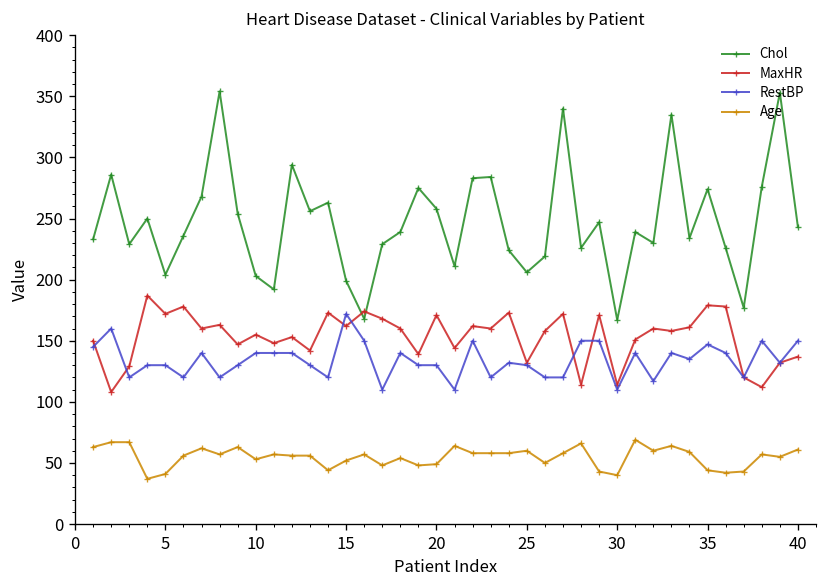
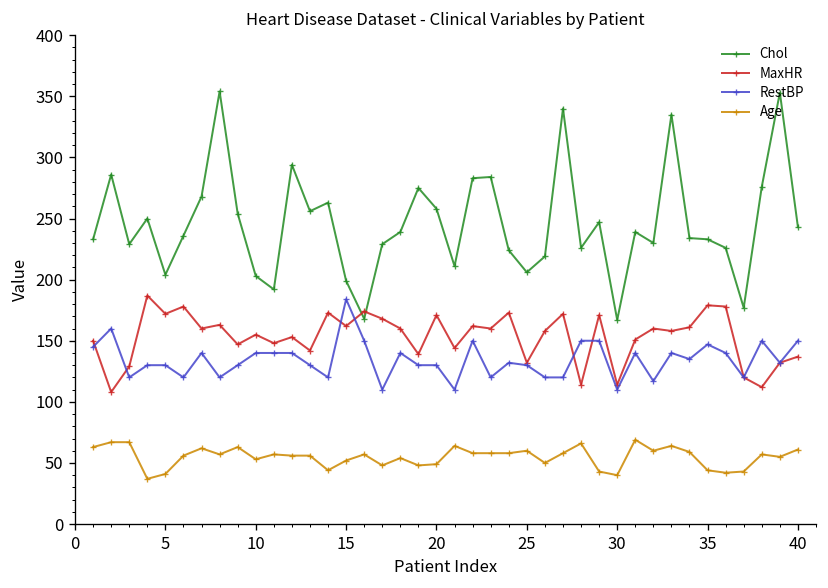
  {
    "Chol": {
      "5": 204,
      "10": 203,
      "15": 199,
      "20": 258,
      "25": 206,
      "30": 167,
-     "35": 274,
+     "35": 233,
      "40": 243
    },
    "MaxHR": {
      "5": 172,
      "10": 155,
      "15": 162,
      "20": 171,
      "30": 114,
      "35": 179,
      "40": 137
    },
    "RestBP": {
      "5": 130,
      "10": 140,
-     "15": 172,
+     "15": 184,
      "20": 130,
      "30": 110,
      "35": 147,
      "40": 150
    },
    "Age": {
      "5": 41,
      "10": 53,
      "15": 52,
      "20": 49,
      "25": 60,
      "30": 40,
      "35": 44,
      "40": 61
    }
  }
